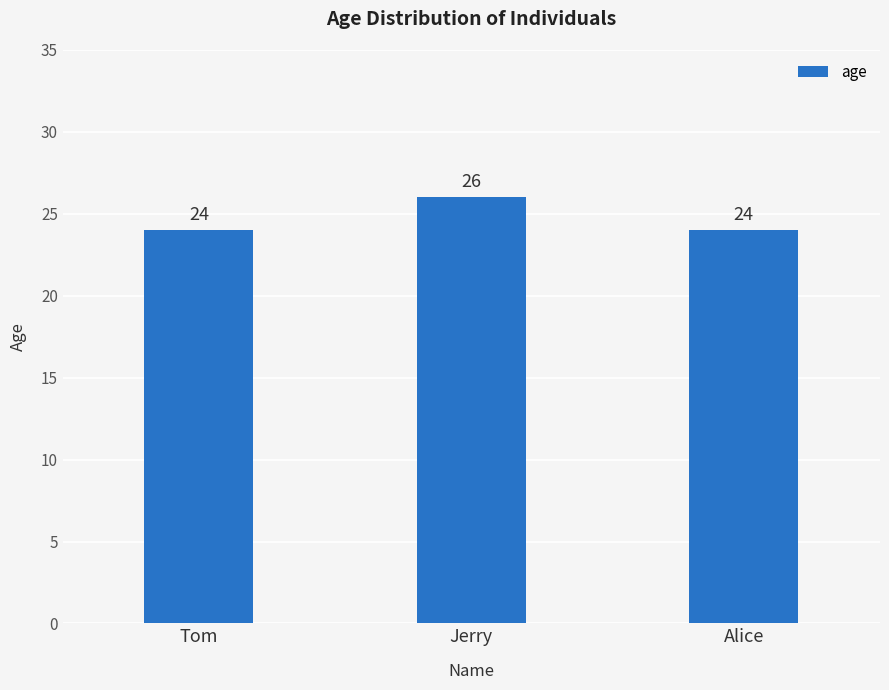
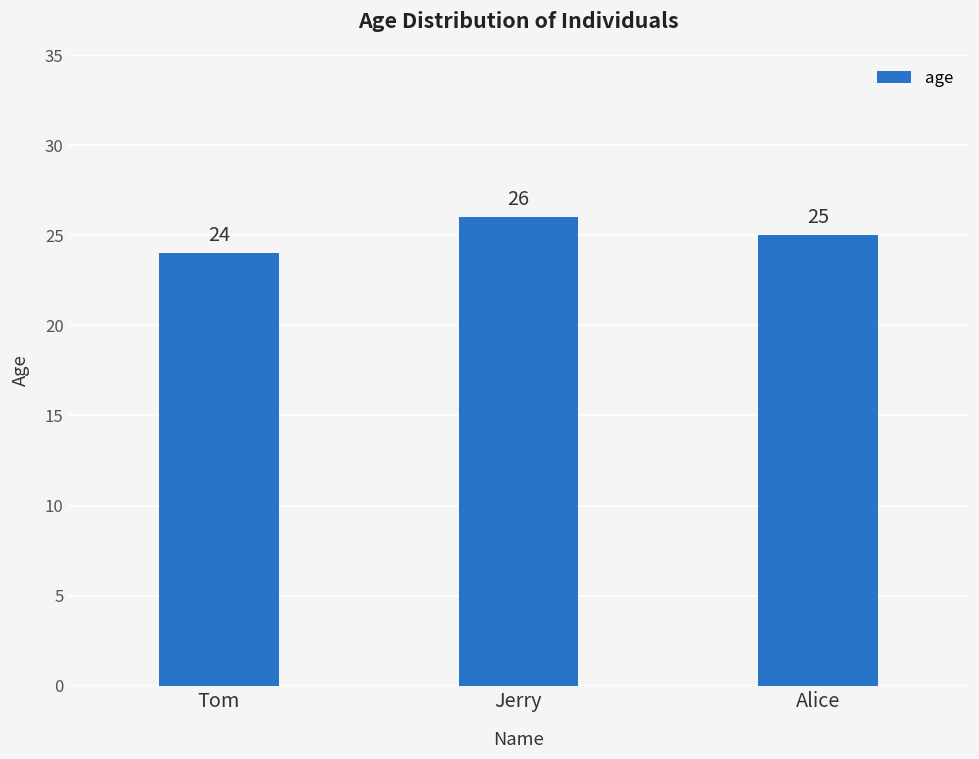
  {
    "Tom": 24,
    "Jerry": 26,
-   "Alice": 24
+   "Alice": 25
  }
